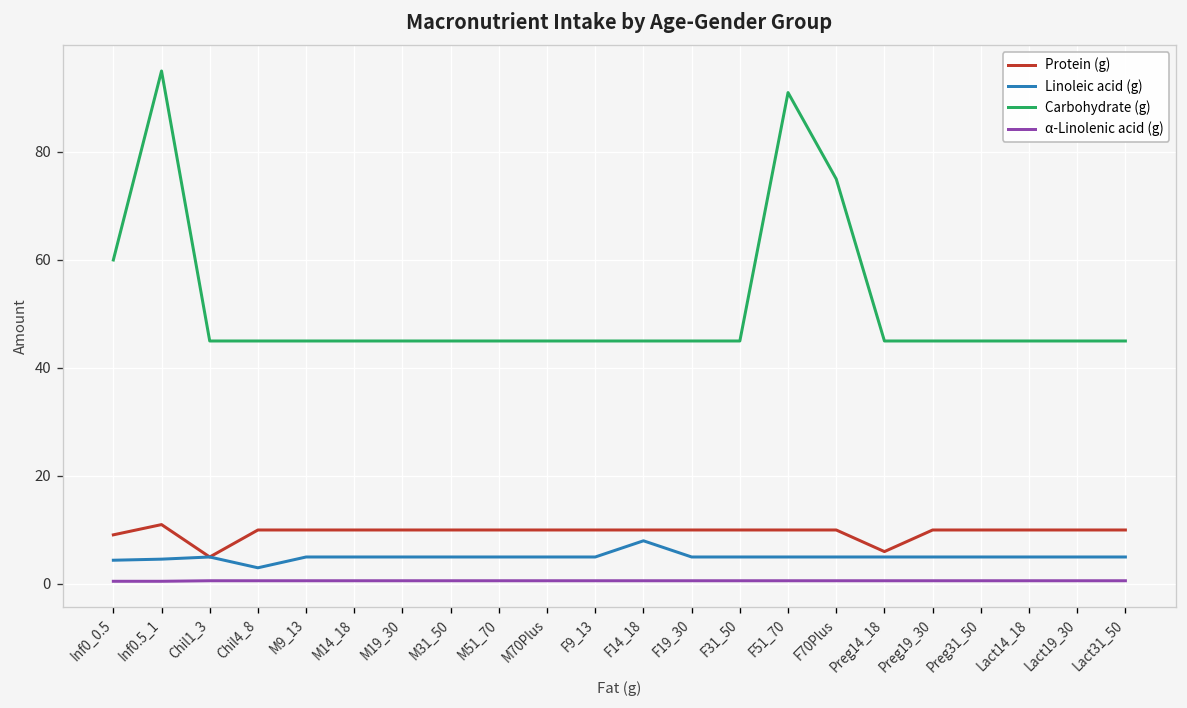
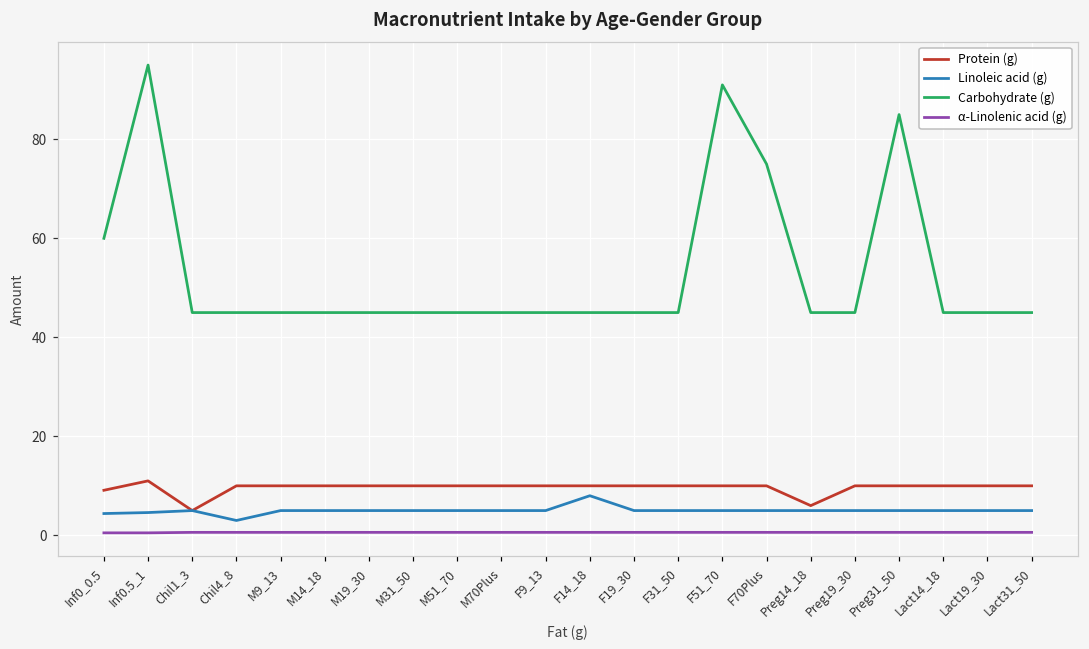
  {
    "Protein (g)": {
      "Inf0_0.5": 9,
      "Inf0.5_1": 11,
      "Chil4_8": 10,
      "M9_13": 10,
      "M14_18": 10,
      "M19_30": 10,
      "M31_50": 10,
      "M51_70": 10,
      "M70Plus": 10,
      "F9_13": 10,
      "F14_18": 10,
      "F19_30": 10,
      "F31_50": 10,
      "F51_70": 10,
      "F70Plus": 10,
      "Preg14_18": 6,
      "Preg19_30": 10,
      "Preg31_50": 10,
      "Lact14_18": 10,
      "Lact19_30": 10,
      "Lact31_50": 10
    },
    "Linoleic acid (g)": {
      "Inf0_0.5": 4,
      "Inf0.5_1": 5,
      "Chil4_8": 3,
      "M9_13": 5,
      "M14_18": 5,
      "M19_30": 5,
      "M31_50": 5,
      "M51_70": 5,
      "M70Plus": 5,
      "F9_13": 5,
      "F14_18": 8,
      "F19_30": 5,
      "F31_50": 5,
      "F51_70": 5,
      "F70Plus": 5,
      "Preg14_18": 5,
      "Preg19_30": 5,
      "Preg31_50": 5,
      "Lact14_18": 5,
      "Lact19_30": 5,
      "Lact31_50": 5
    },
    "Carbohydrate (g)": {
      "Inf0_0.5": 60,
      "Inf0.5_1": 95,
      "Chil1_3": 45,
      "Chil4_8": 45,
      "M9_13": 45,
      "M14_18": 45,
      "M19_30": 45,
      "M31_50": 45,
      "M51_70": 45,
      "M70Plus": 45,
      "F9_13": 45,
      "F14_18": 45,
      "F19_30": 45,
      "F31_50": 45,
      "F51_70": 91,
      "F70Plus": 75,
      "Preg14_18": 45,
      "Preg19_30": 45,
-     "Preg31_50": 45,
+     "Preg31_50": 85,
      "Lact14_18": 45,
      "Lact19_30": 45,
      "Lact31_50": 45
    },
    "α-Linolenic acid (g)": {
      "Inf0_0.5": 1,
      "Inf0.5_1": 1,
      "Chil1_3": 1,
      "Chil4_8": 1,
      "M9_13": 1,
      "M14_18": 1,
      "M19_30": 1,
      "M31_50": 1,
      "M51_70": 1,
      "M70Plus": 1,
      "F9_13": 1,
      "F14_18": 1,
      "F19_30": 1,
      "F31_50": 1,
      "F51_70": 1,
      "F70Plus": 1,
      "Preg14_18": 1,
      "Preg19_30": 1,
      "Preg31_50": 1,
      "Lact14_18": 1,
      "Lact19_30": 1,
      "Lact31_50": 1
    }
  }
